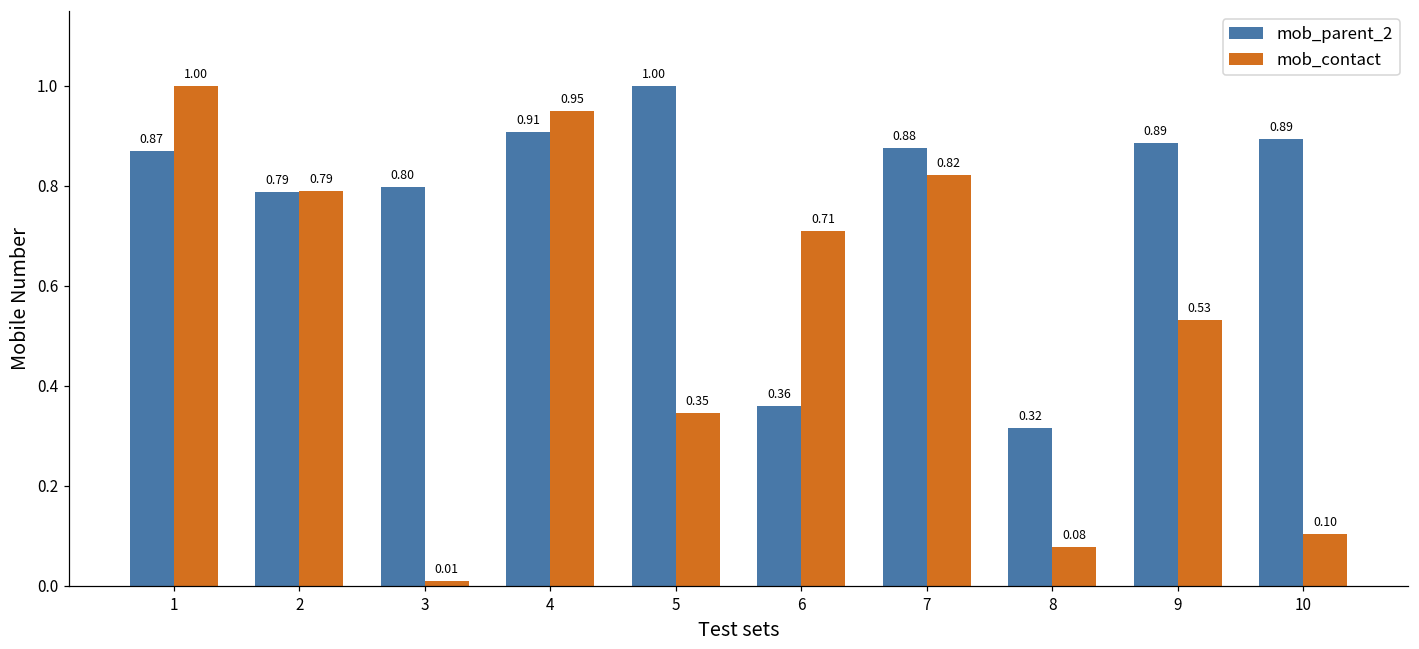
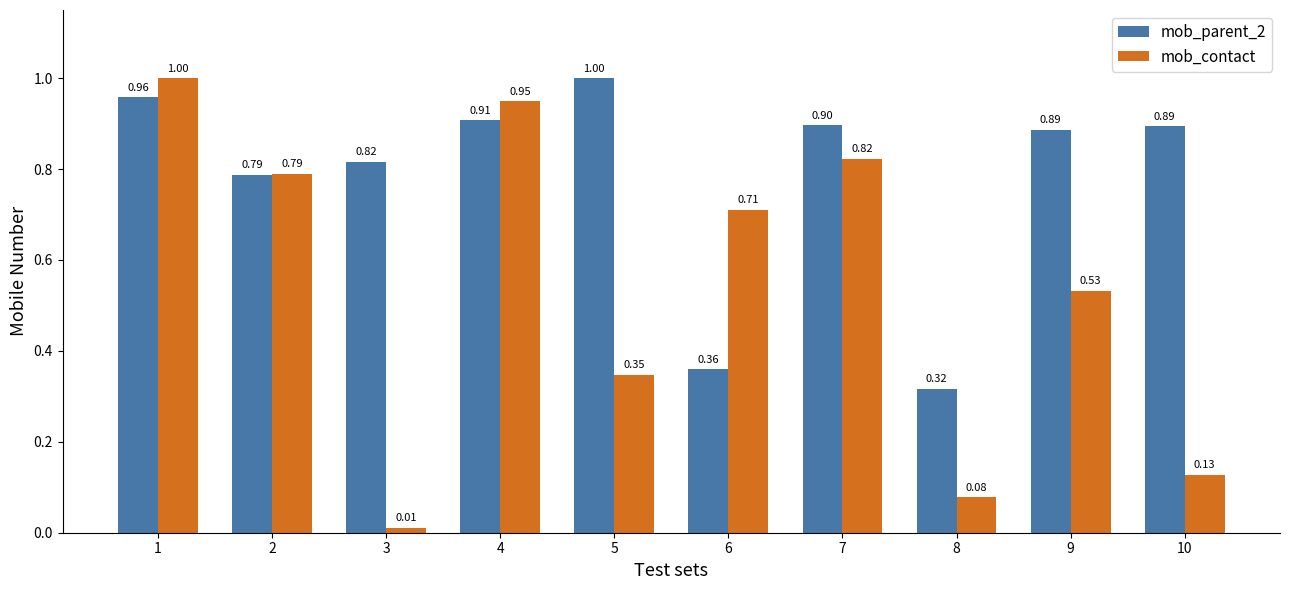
  {
    "mob_parent_2": {
-     "1": 0.87,
+     "1": 0.96,
      "2": 0.79,
-     "3": 0.80,
+     "3": 0.82,
      "4": 0.91,
      "5": 1.00,
      "6": 0.36,
-     "7": 0.88,
+     "7": 0.90,
      "8": 0.32,
      "9": 0.89,
      "10": 0.89
    },
    "mob_contact": {
      "1": 1.00,
      "2": 0.79,
      "3": 0.01,
      "4": 0.95,
      "5": 0.35,
      "6": 0.71,
      "7": 0.82,
      "8": 0.08,
      "9": 0.53,
-     "10": 0.10
+     "10": 0.13
    }
  }
